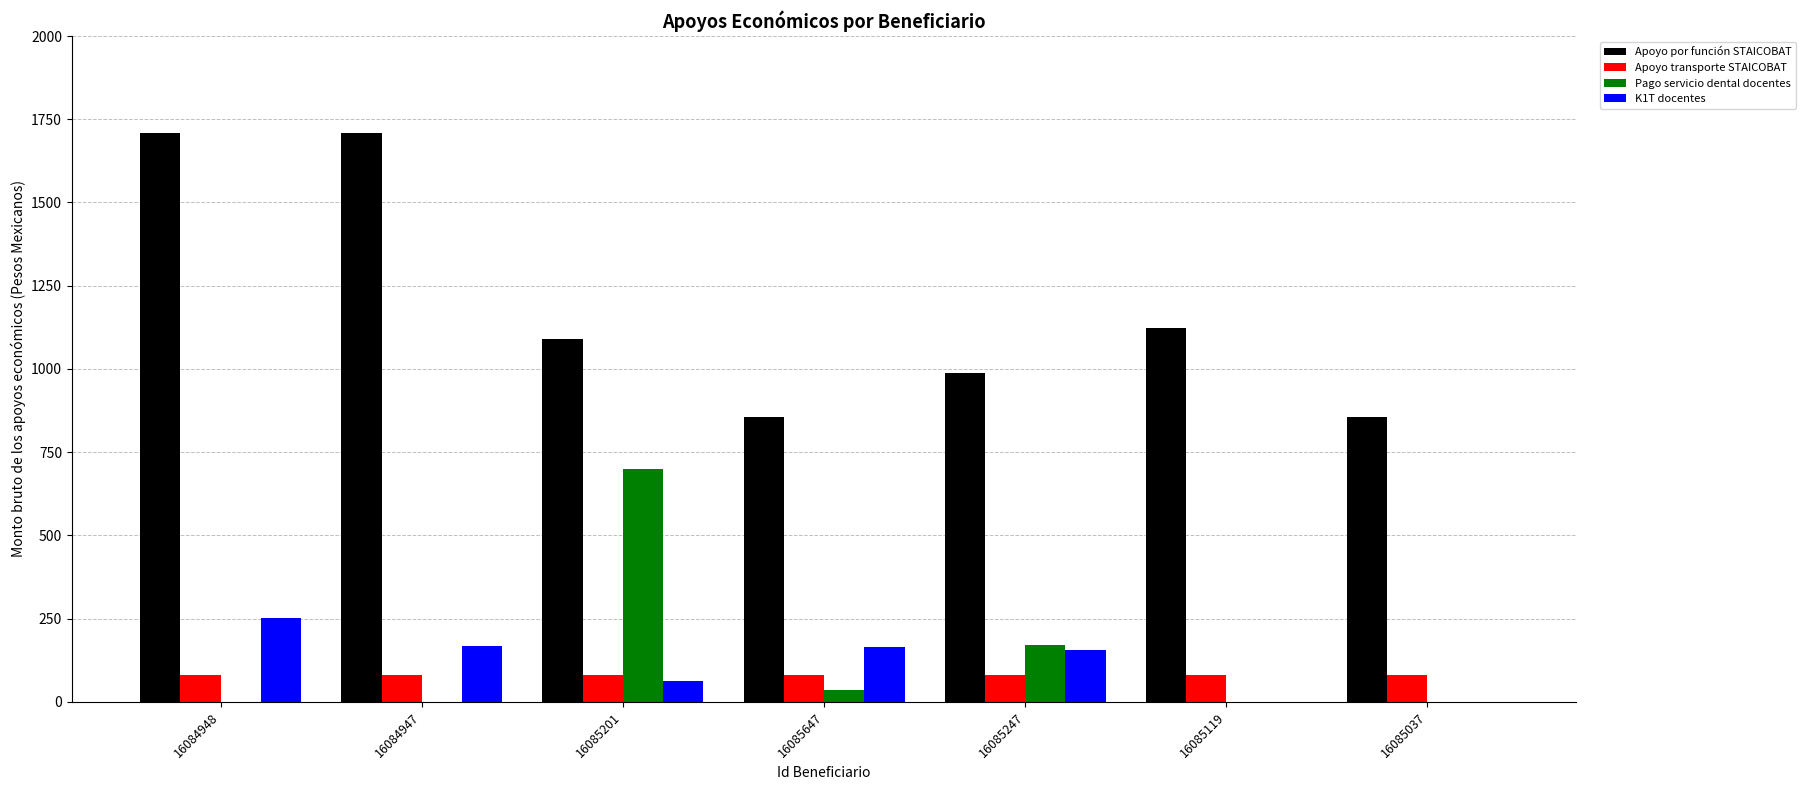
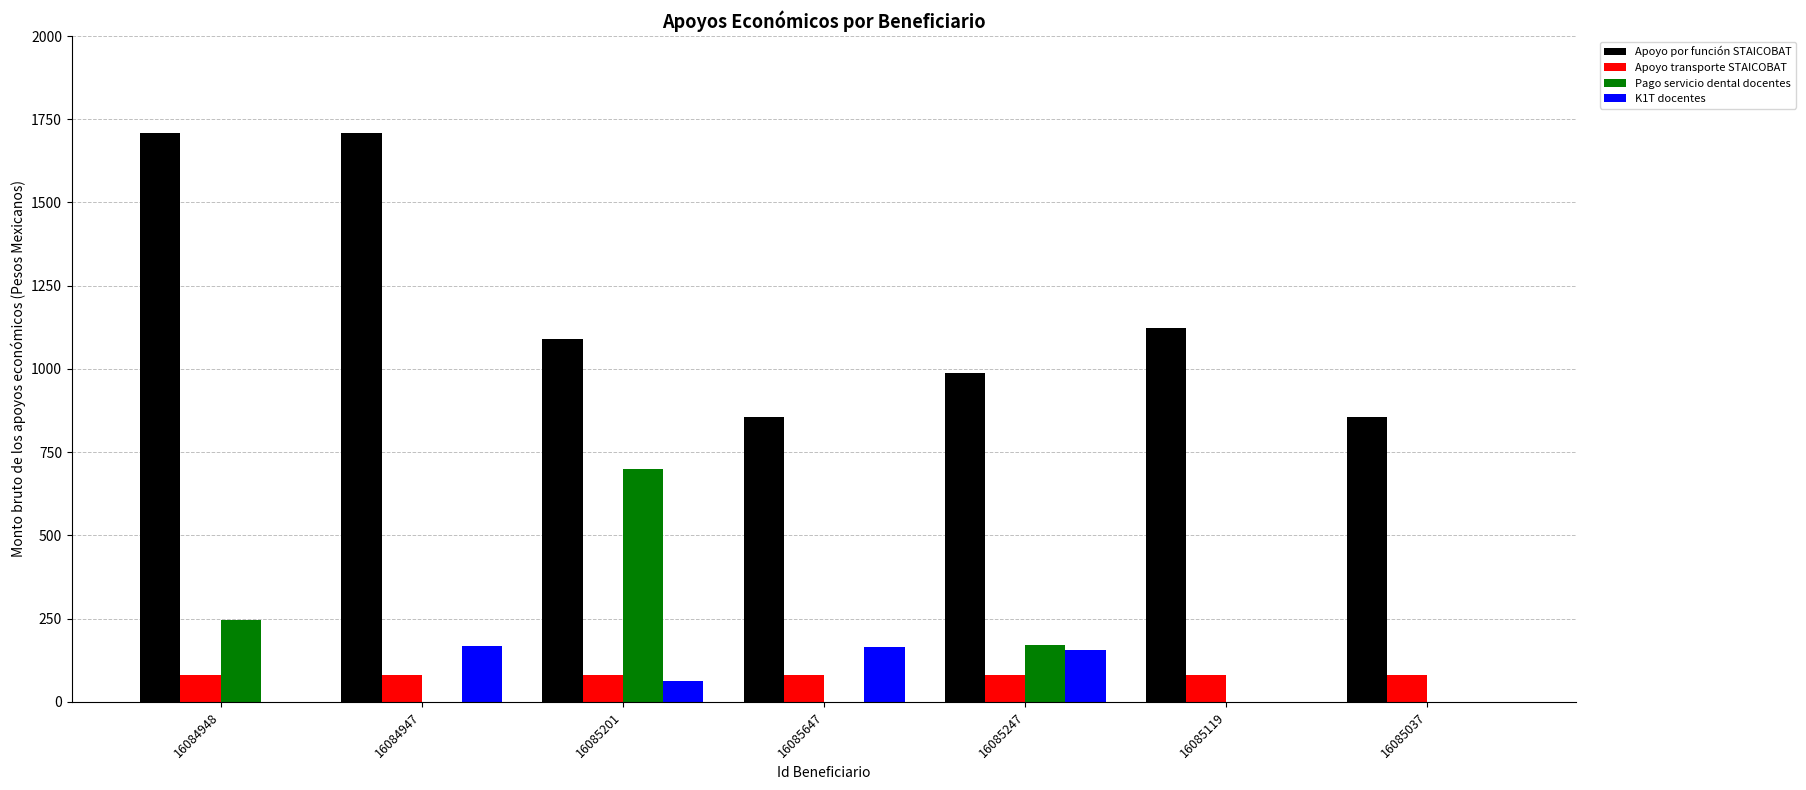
  {
    "Apoyo por función STAICOBAT": {
      "16084948": 1710,
      "16084947": 1710,
      "16085201": 1090,
      "16085647": 850,
      "16085247": 990,
      "16085119": 1120,
      "16085037": 850
    },
    "Apoyo transporte STAICOBAT": {
      "16084948": 80,
      "16084947": 80,
      "16085201": 80,
      "16085647": 80,
      "16085247": 80,
      "16085119": 80,
      "16085037": 80
    },
    "Pago servicio dental docentes": {
-     "16084948": 0,
+     "16084948": 250,
      "16084947": 0,
      "16085201": 700,
-     "16085647": 40,
+     "16085647": 0,
      "16085247": 170,
      "16085119": 0,
      "16085037": 0
    },
    "K1T docentes": {
-     "16084948": 250,
+     "16084948": 0,
      "16084947": 170,
      "16085201": 60,
      "16085647": 170,
      "16085247": 160,
      "16085119": 0,
      "16085037": 0
    }
  }
